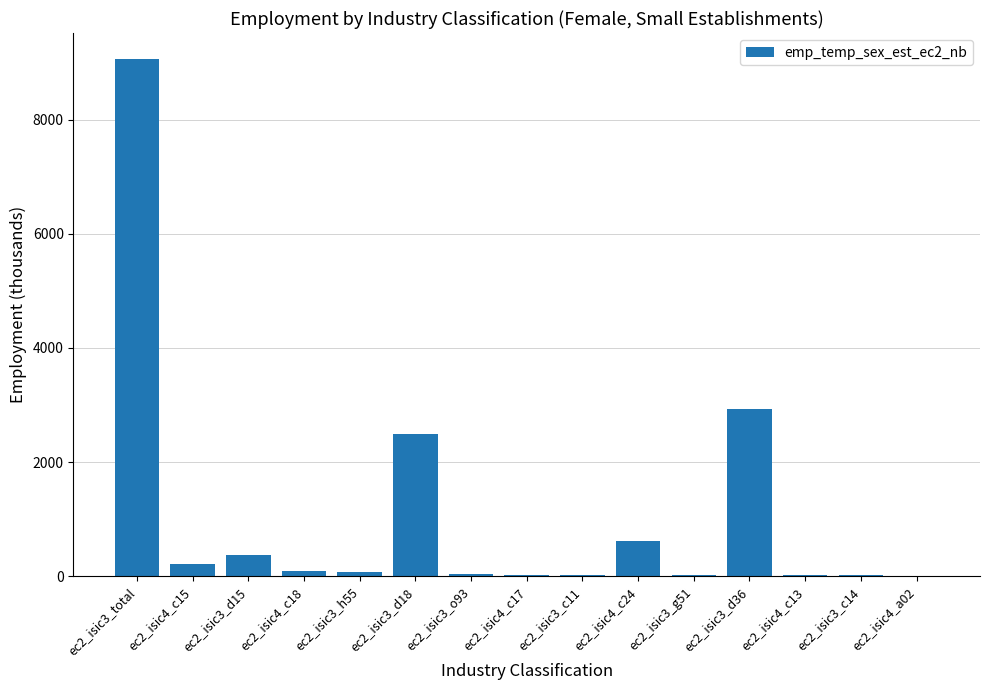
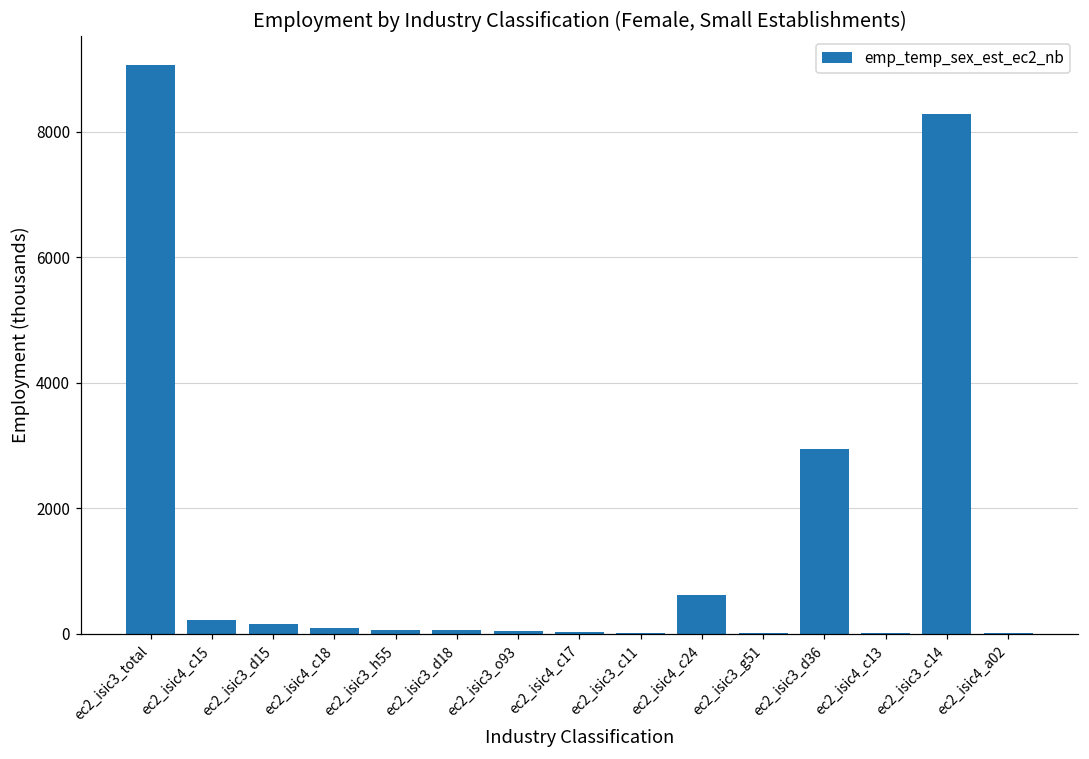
  {
    "ec2_isic3_total": 9100,
    "ec2_isic4_c15": 200,
-   "ec2_isic3_d15": 400,
+   "ec2_isic3_d15": 200,
    "ec2_isic4_c18": 100,
    "ec2_isic3_h55": 100,
-   "ec2_isic3_d18": 2500,
+   "ec2_isic3_d18": 100,
    "ec2_isic4_c24": 600,
    "ec2_isic3_d36": 2900,
-   "ec2_isic3_c14": 0
+   "ec2_isic3_c14": 8300
  }
